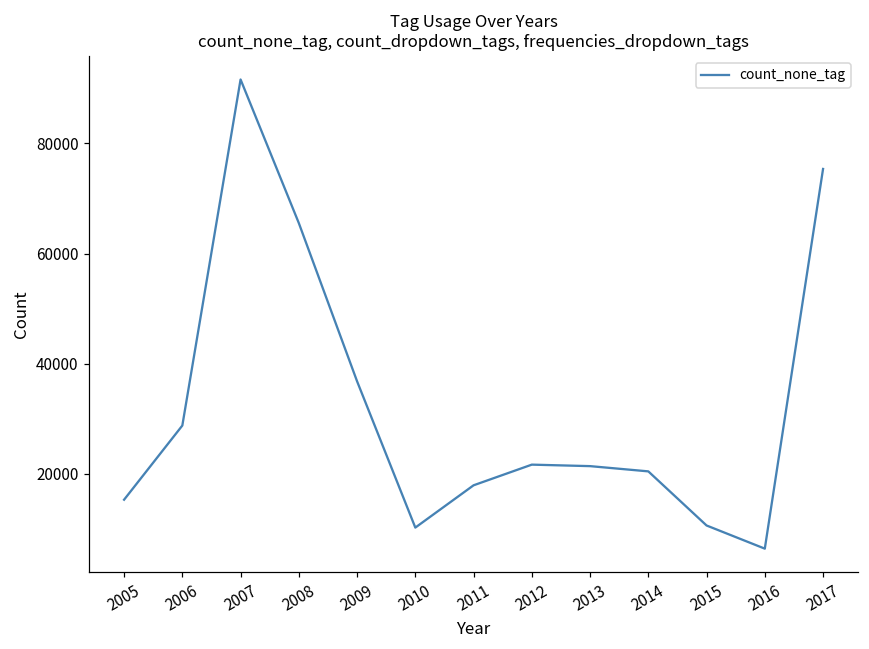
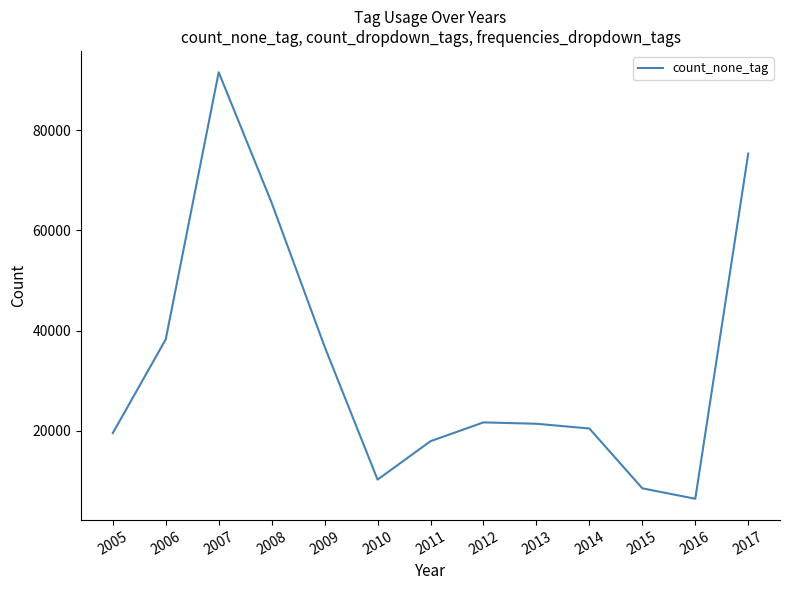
  {
-   "2005": 15000,
-   "2006": 29000,
+   "2005": 20000,
+   "2006": 38000,
    "2007": 92000,
    "2008": 66000,
    "2009": 37000,
    "2010": 10000,
    "2011": 18000,
    "2012": 22000,
    "2013": 21000,
    "2014": 20000,
-   "2015": 11000,
+   "2015": 9000,
    "2016": 6000,
    "2017": 75000
  }
